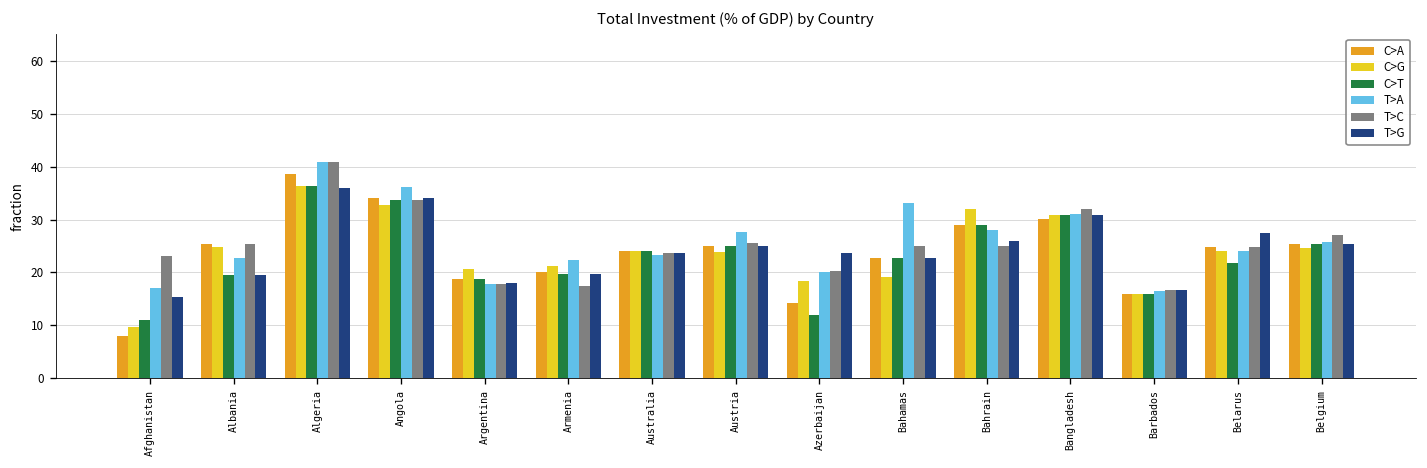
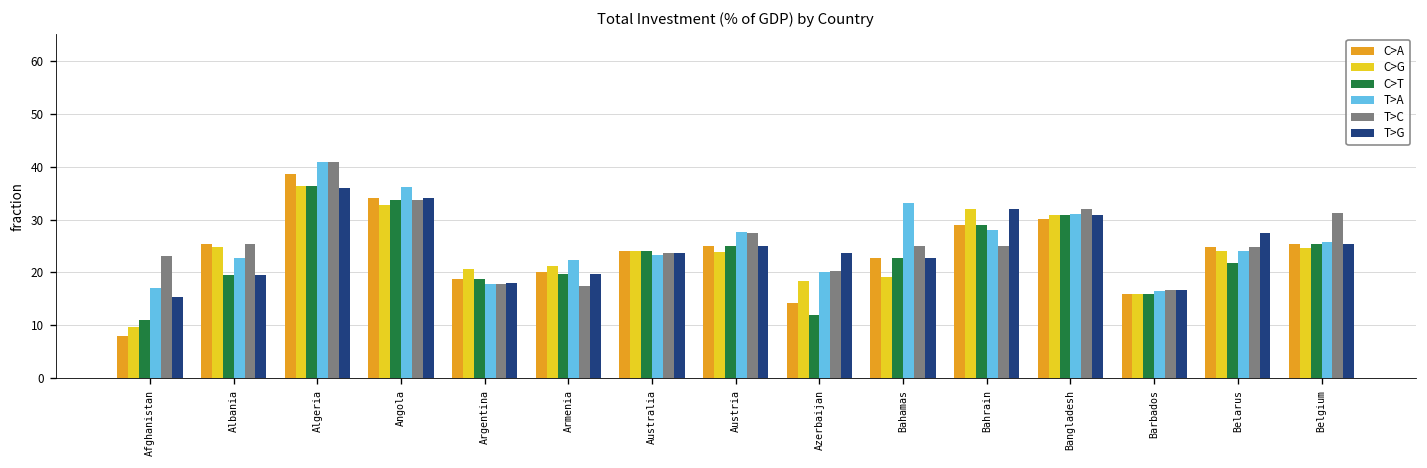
  {
    "C>T": {
      "Afghanistan": 11,
      "Albania": 19,
      "Algeria": 36,
      "Angola": 34,
      "Argentina": 19,
      "Armenia": 20,
      "Australia": 24,
      "Austria": 25,
      "Azerbaijan": 12,
      "Bahamas": 23,
      "Bahrain": 29,
      "Bangladesh": 31,
      "Barbados": 16,
      "Belarus": 22,
      "Belgium": 25
    },
    "T>A": {
      "Afghanistan": 17,
      "Albania": 23,
      "Algeria": 41,
      "Angola": 36,
      "Argentina": 18,
      "Armenia": 22,
      "Australia": 23,
      "Austria": 28,
      "Azerbaijan": 20,
      "Bahamas": 33,
      "Bahrain": 28,
      "Bangladesh": 31,
      "Barbados": 16,
      "Belarus": 24,
      "Belgium": 26
    },
    "T>C": {
      "Afghanistan": 23,
      "Albania": 25,
      "Algeria": 41,
      "Angola": 34,
      "Argentina": 18,
      "Armenia": 17,
      "Australia": 24,
-     "Austria": 26,
+     "Austria": 28,
      "Azerbaijan": 20,
      "Bahamas": 25,
      "Bahrain": 25,
      "Bangladesh": 32,
      "Barbados": 17,
      "Belarus": 25,
-     "Belgium": 27
+     "Belgium": 31
    },
    "T>G": {
      "Afghanistan": 15,
      "Albania": 19,
      "Algeria": 36,
      "Angola": 34,
      "Argentina": 18,
      "Armenia": 20,
      "Australia": 24,
      "Austria": 25,
      "Azerbaijan": 24,
      "Bahamas": 23,
-     "Bahrain": 26,
+     "Bahrain": 32,
      "Bangladesh": 31,
      "Barbados": 17,
      "Belarus": 27,
      "Belgium": 25
    }
  }
